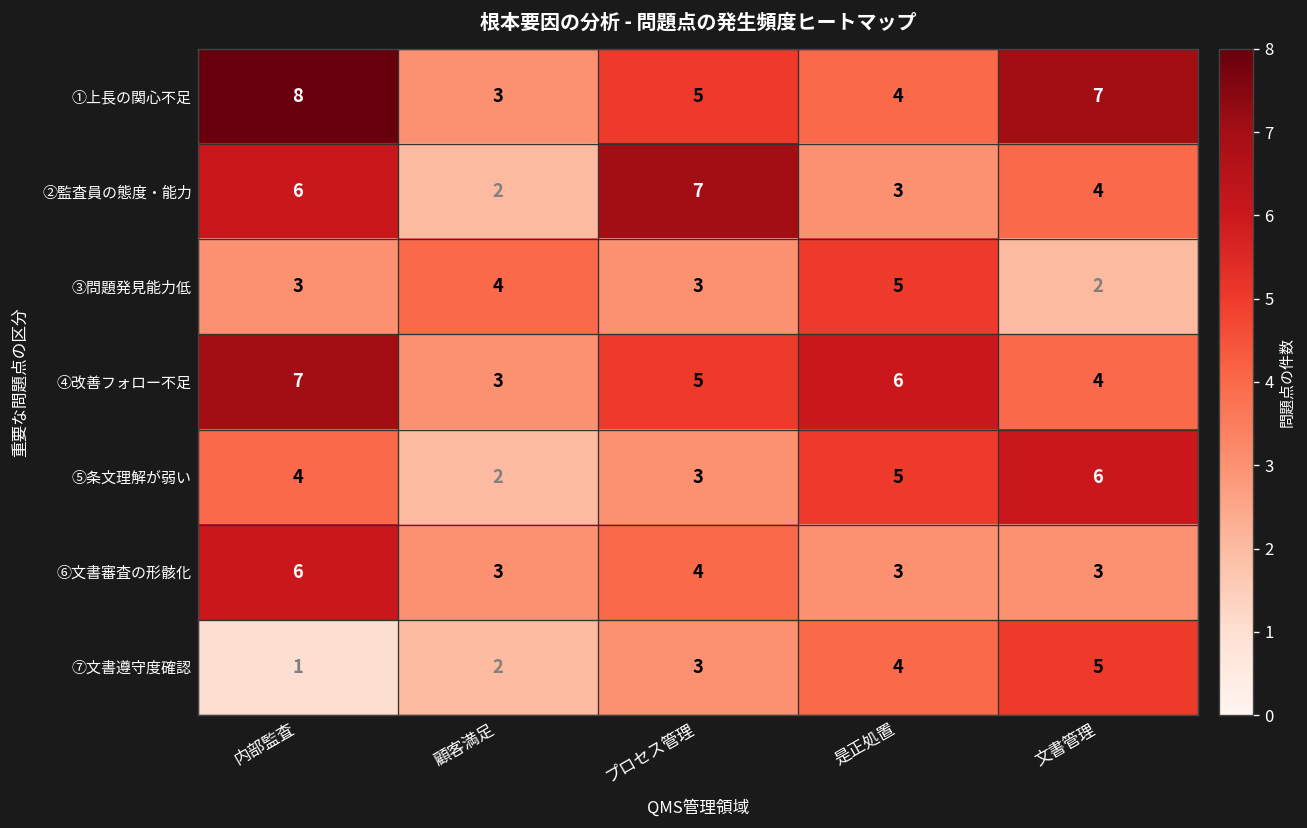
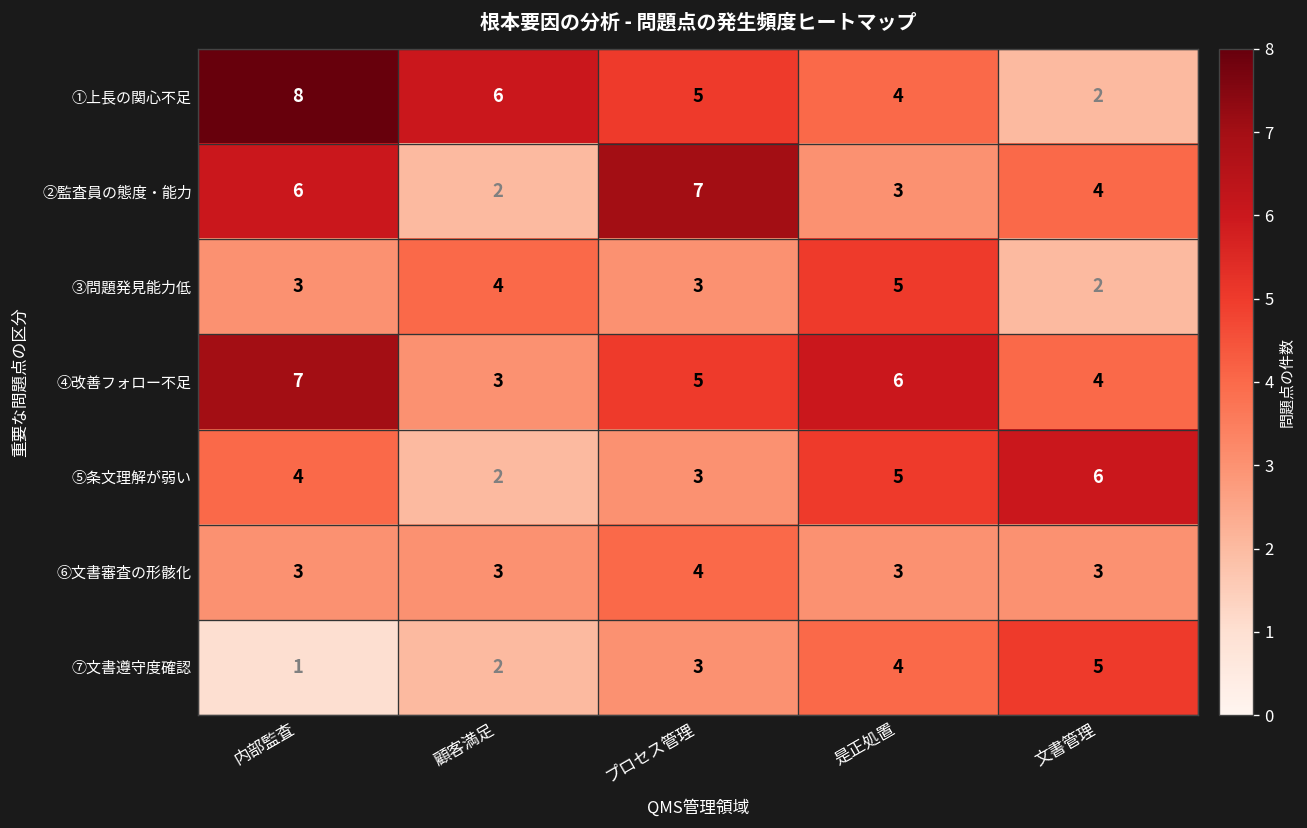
  {
    "①上長の関心不足": {
      "内部監査": 8,
-     "顧客満足": 3,
+     "顧客満足": 6,
      "プロセス管理": 5,
      "是正処置": 4,
-     "文書管理": 7
+     "文書管理": 2
    },
    "②監査員の態度・能力": {
      "内部監査": 6,
      "顧客満足": 2,
      "プロセス管理": 7,
      "是正処置": 3,
      "文書管理": 4
    },
    "③問題発見能力低": {
      "内部監査": 3,
      "顧客満足": 4,
      "プロセス管理": 3,
      "是正処置": 5,
      "文書管理": 2
    },
    "④改善フォロー不足": {
      "内部監査": 7,
      "顧客満足": 3,
      "プロセス管理": 5,
      "是正処置": 6,
      "文書管理": 4
    },
    "⑤条文理解が弱い": {
      "内部監査": 4,
      "顧客満足": 2,
      "プロセス管理": 3,
      "是正処置": 5,
      "文書管理": 6
    },
    "⑥文書審査の形骸化": {
-     "内部監査": 6,
+     "内部監査": 3,
      "顧客満足": 3,
      "プロセス管理": 4,
      "是正処置": 3,
      "文書管理": 3
    },
    "⑦文書遵守度確認": {
      "内部監査": 1,
      "顧客満足": 2,
      "プロセス管理": 3,
      "是正処置": 4,
      "文書管理": 5
    }
  }
